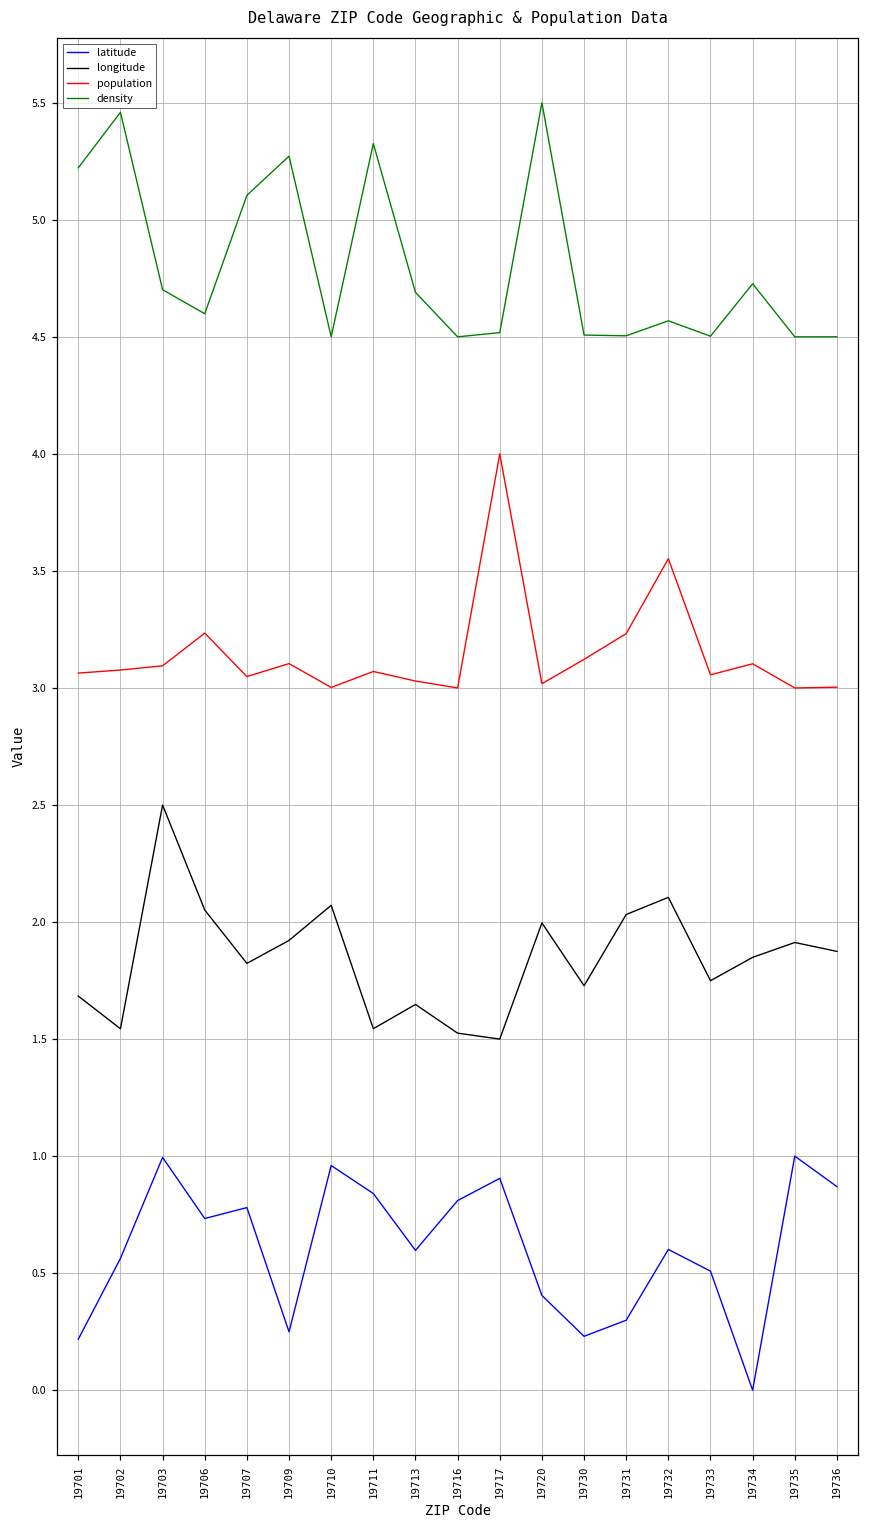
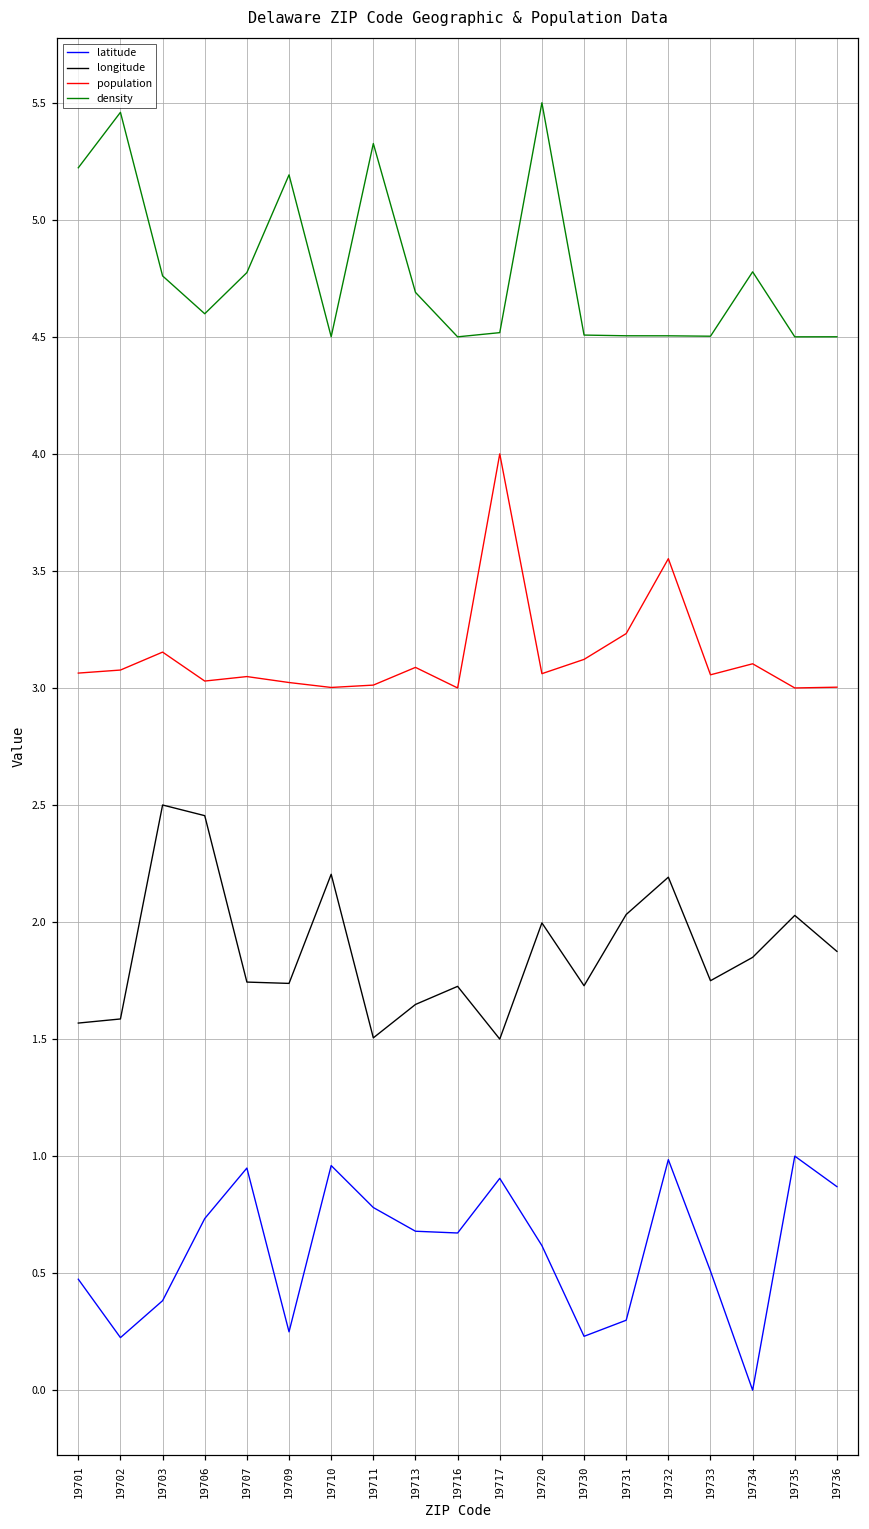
  {
    "latitude": {
-     "19701": 0.22,
-     "19702": 0.56,
-     "19703": 0.99,
+     "19701": 0.47,
+     "19702": 0.22,
+     "19703": 0.38,
      "19706": 0.73,
-     "19707": 0.78,
+     "19707": 0.95,
      "19709": 0.25,
      "19710": 0.96,
-     "19711": 0.84,
-     "19713": 0.60,
-     "19716": 0.81,
+     "19711": 0.78,
+     "19713": 0.68,
+     "19716": 0.67,
      "19717": 0.90,
-     "19720": 0.40,
+     "19720": 0.62,
      "19730": 0.23,
      "19731": 0.30,
-     "19732": 0.60,
+     "19732": 0.99,
      "19733": 0.51,
      "19734": 0.00,
      "19735": 1.00,
      "19736": 0.87
    },
    "longitude": {
-     "19701": 1.68,
-     "19702": 1.54,
+     "19701": 1.57,
+     "19702": 1.59,
      "19703": 2.50,
-     "19706": 2.05,
-     "19707": 1.82,
-     "19709": 1.92,
-     "19710": 2.07,
-     "19711": 1.54,
+     "19706": 2.45,
+     "19707": 1.74,
+     "19709": 1.74,
+     "19710": 2.20,
+     "19711": 1.51,
      "19713": 1.65,
-     "19716": 1.53,
+     "19716": 1.73,
      "19717": 1.50,
      "19720": 2.00,
      "19730": 1.73,
      "19731": 2.03,
-     "19732": 2.11,
+     "19732": 2.19,
      "19733": 1.75,
      "19734": 1.85,
-     "19735": 1.91,
+     "19735": 2.03,
      "19736": 1.87
    },
    "population": {
      "19701": 3.06,
      "19702": 3.08,
-     "19703": 3.09,
-     "19706": 3.23,
+     "19703": 3.15,
+     "19706": 3.03,
      "19707": 3.05,
-     "19709": 3.10,
+     "19709": 3.02,
      "19710": 3.00,
-     "19711": 3.07,
-     "19713": 3.03,
+     "19711": 3.01,
+     "19713": 3.09,
      "19716": 3.00,
      "19717": 4.00,
-     "19720": 3.02,
+     "19720": 3.06,
      "19730": 3.12,
      "19731": 3.23,
      "19732": 3.55,
      "19733": 3.06,
      "19734": 3.10,
      "19735": 3.00,
      "19736": 3.00
    },
    "density": {
      "19701": 5.22,
-     "19703": 4.70,
+     "19703": 4.76,
      "19706": 4.60,
-     "19707": 5.10,
-     "19709": 5.27,
+     "19707": 4.77,
+     "19709": 5.19,
      "19710": 4.50,
      "19711": 5.33,
      "19713": 4.69,
      "19716": 4.50,
      "19717": 4.52,
      "19720": 5.50,
      "19730": 4.51,
      "19731": 4.50,
-     "19732": 4.57,
+     "19732": 4.50,
      "19733": 4.50,
-     "19734": 4.73,
+     "19734": 4.78,
      "19735": 4.50,
      "19736": 4.50
    }
  }
